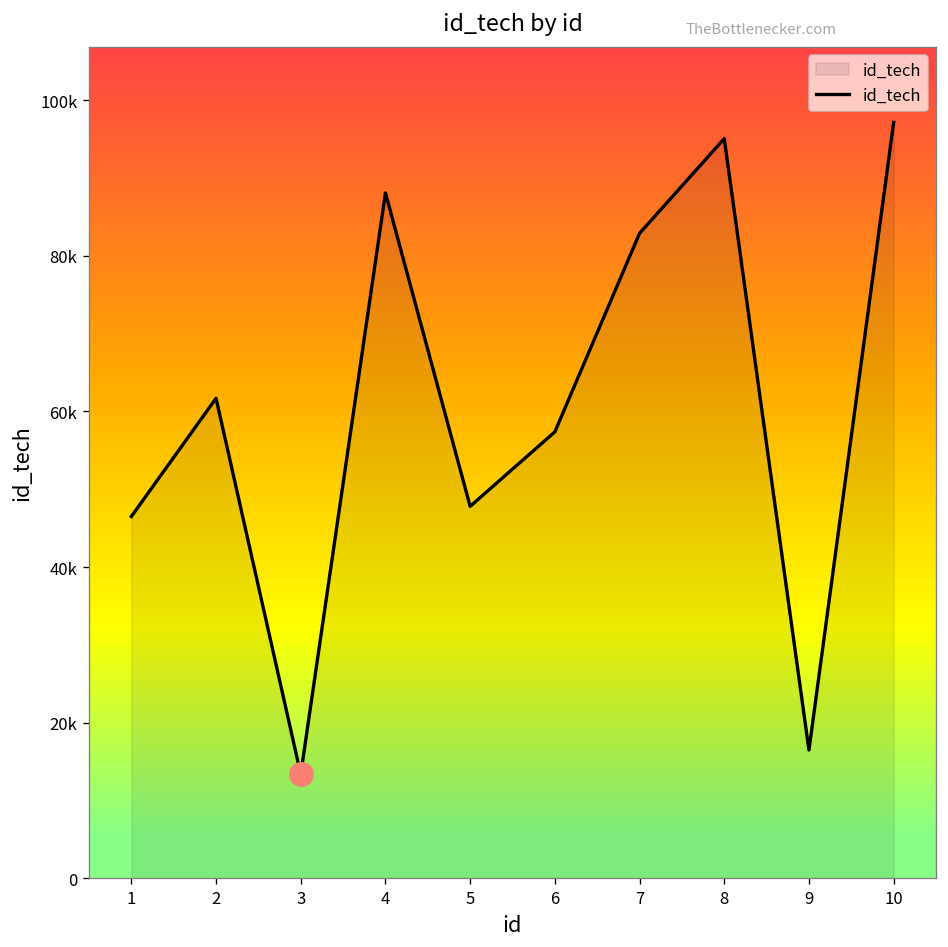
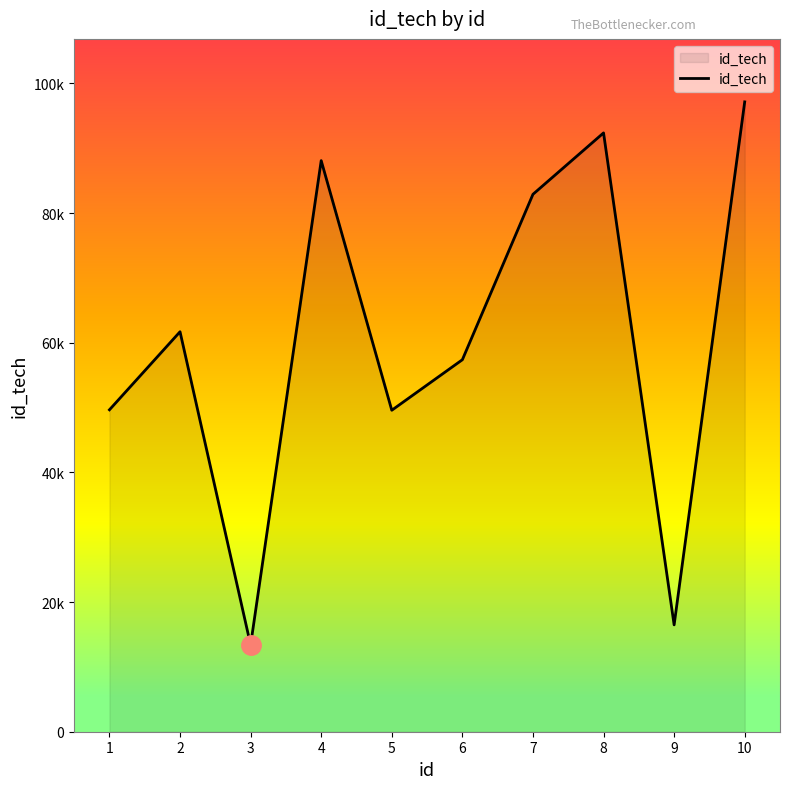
  {
    "id_tech": {
-     "1": 46000,
+     "1": 50000,
      "2": 62000,
      "4": 88000,
-     "5": 48000,
+     "5": 50000,
      "6": 57000,
      "7": 83000,
-     "8": 95000,
+     "8": 92000,
      "9": 16000,
      "10": 97000
    }
  }
